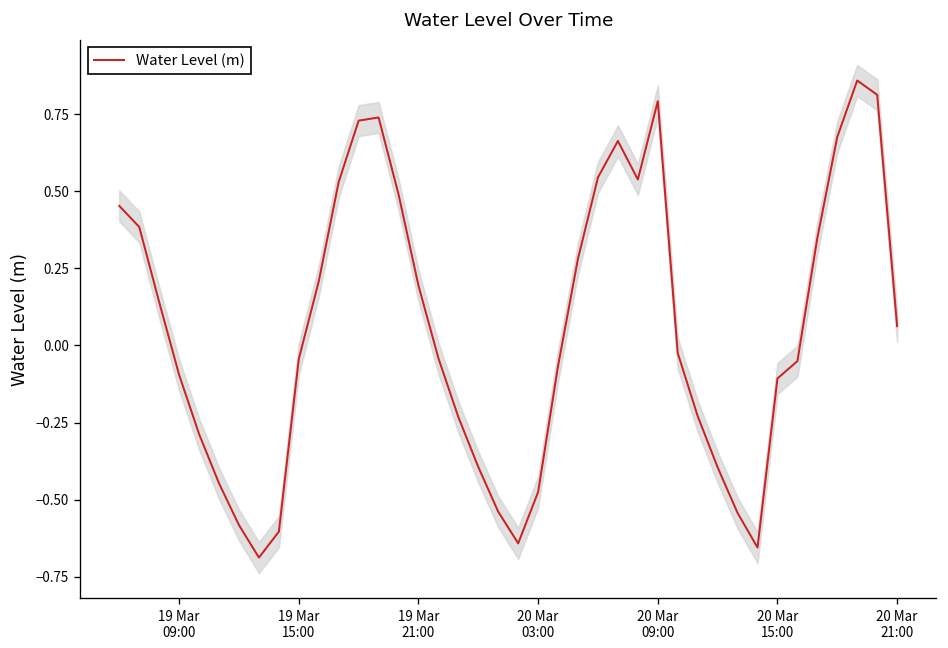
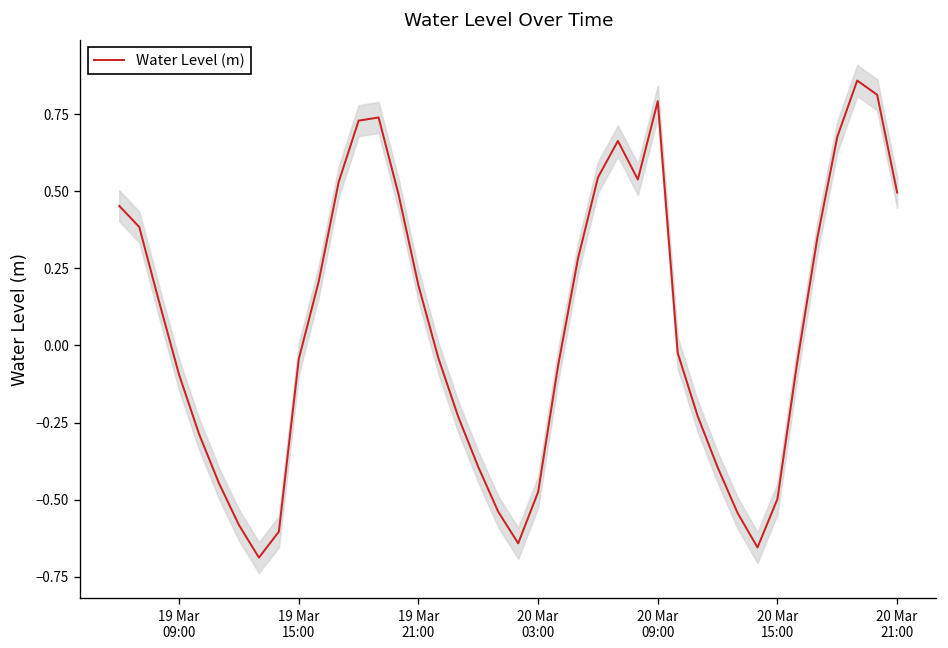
  {
    "Water Level (m)": {
      "19 Mar 09:00": -0.10,
      "19 Mar 15:00": -0.04,
      "19 Mar 21:00": 0.19,
      "20 Mar 03:00": -0.48,
      "20 Mar 09:00": 0.79,
-     "20 Mar 15:00": -0.11,
-     "20 Mar 21:00": 0.06
+     "20 Mar 15:00": -0.50,
+     "20 Mar 21:00": 0.50
    }
  }
